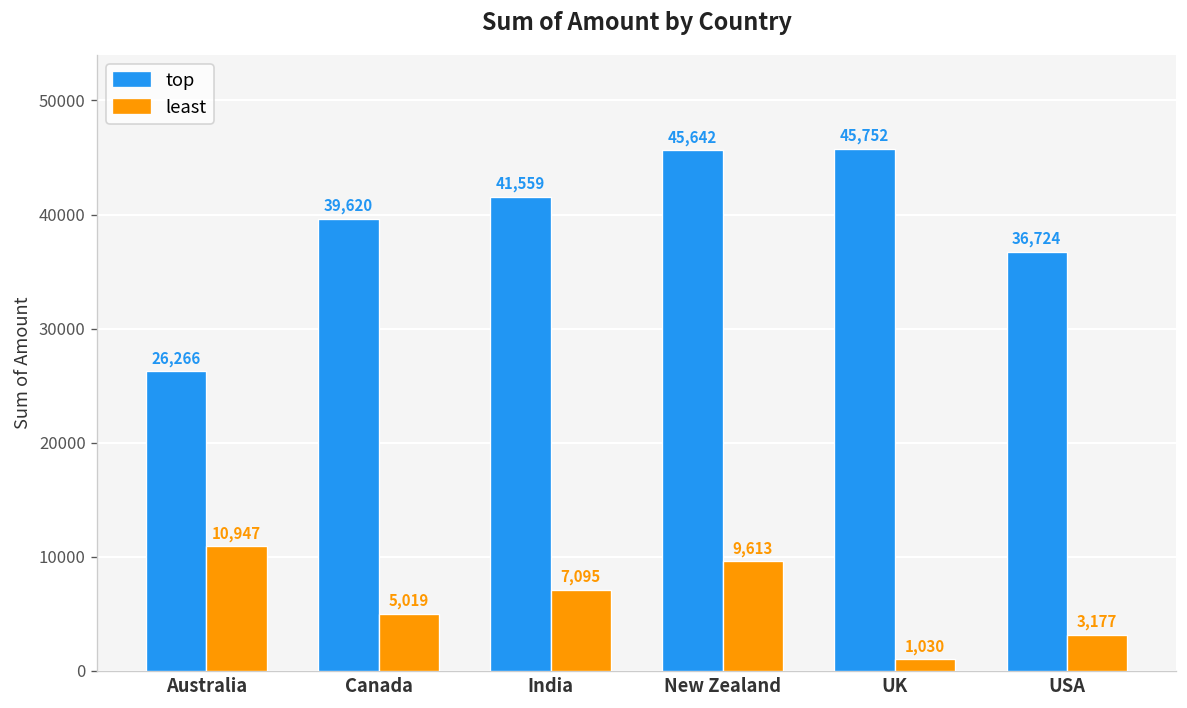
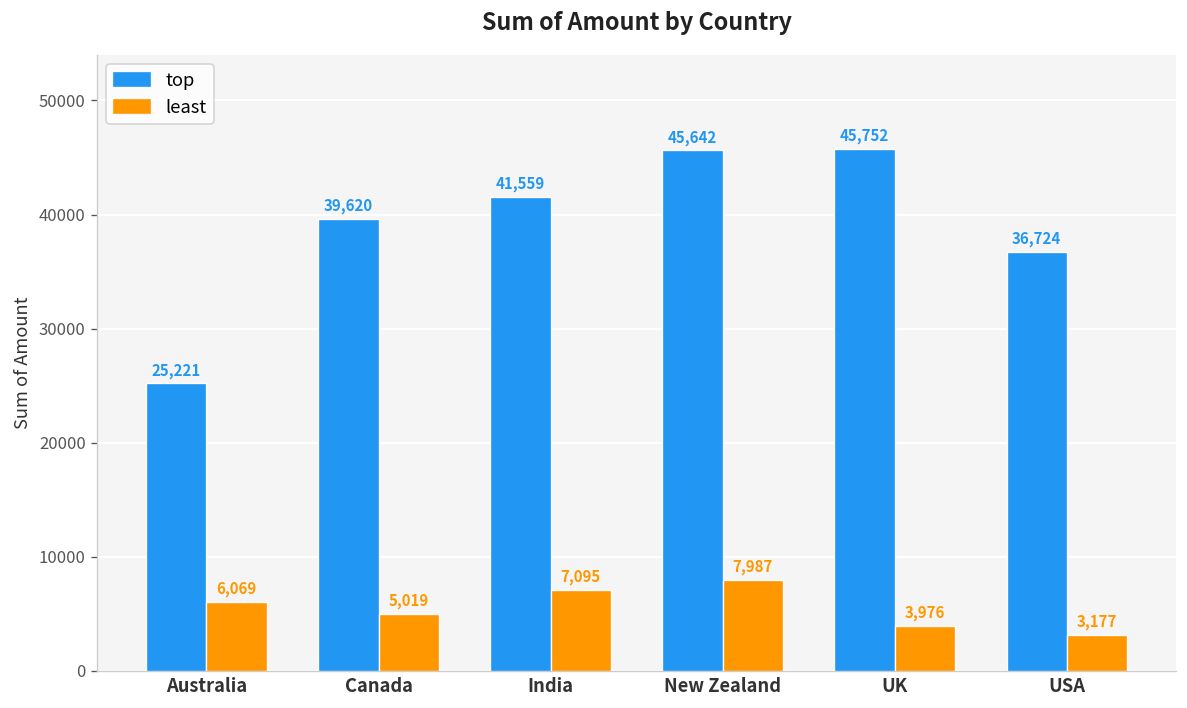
  {
    "top": {
-     "Australia": "26,266",
+     "Australia": "25,221",
      "Canada": "39,620",
      "India": "41,559",
      "New Zealand": "45,642",
      "UK": "45,752",
      "USA": "36,724"
    },
    "least": {
-     "Australia": "10,947",
+     "Australia": "6,069",
      "Canada": "5,019",
      "India": "7,095",
-     "New Zealand": "9,613",
-     "UK": "1,030",
+     "New Zealand": "7,987",
+     "UK": "3,976",
      "USA": "3,177"
    }
  }
